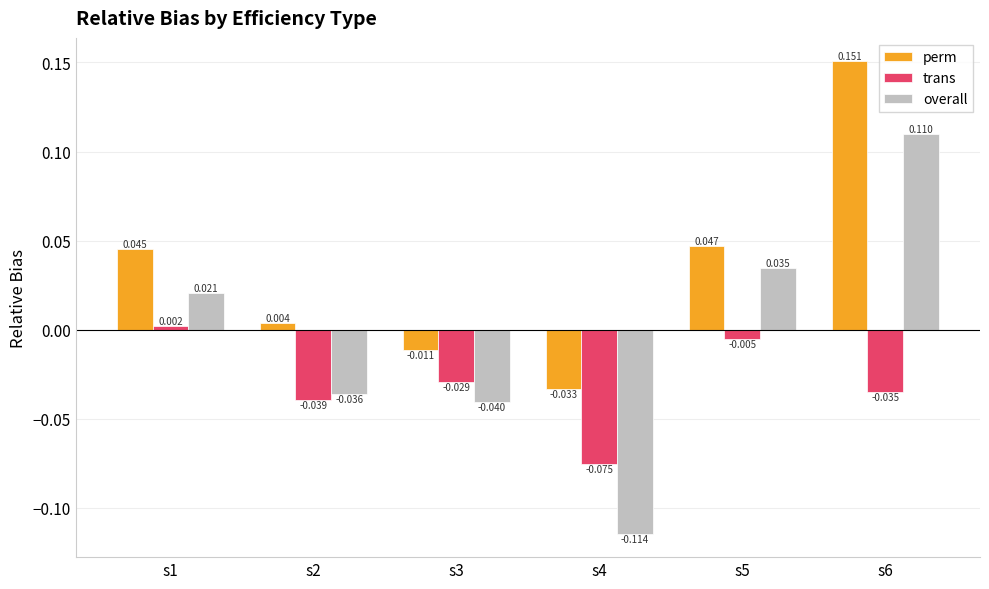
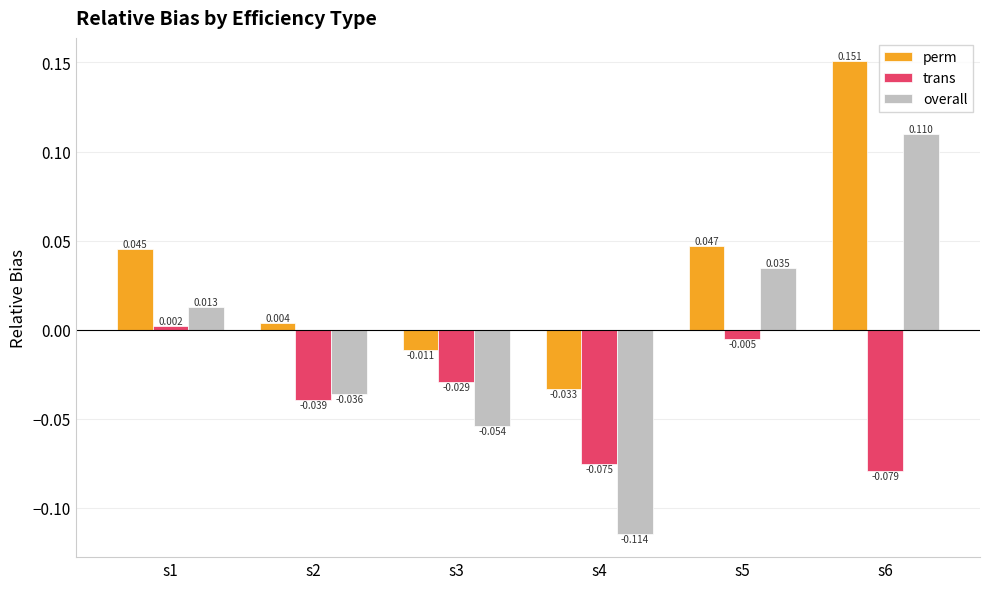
  {
    "perm": {
      "s1": 0.045,
      "s2": 0.004,
      "s3": -0.011,
      "s4": -0.033,
      "s5": 0.047,
      "s6": 0.151
    },
    "trans": {
      "s1": 0.002,
      "s2": -0.039,
      "s3": -0.029,
      "s4": -0.075,
      "s5": -0.005,
-     "s6": -0.035
+     "s6": -0.079
    },
    "overall": {
-     "s1": 0.021,
+     "s1": 0.013,
      "s2": -0.036,
-     "s3": -0.040,
+     "s3": -0.054,
      "s4": -0.114,
      "s5": 0.035,
      "s6": 0.110
    }
  }
